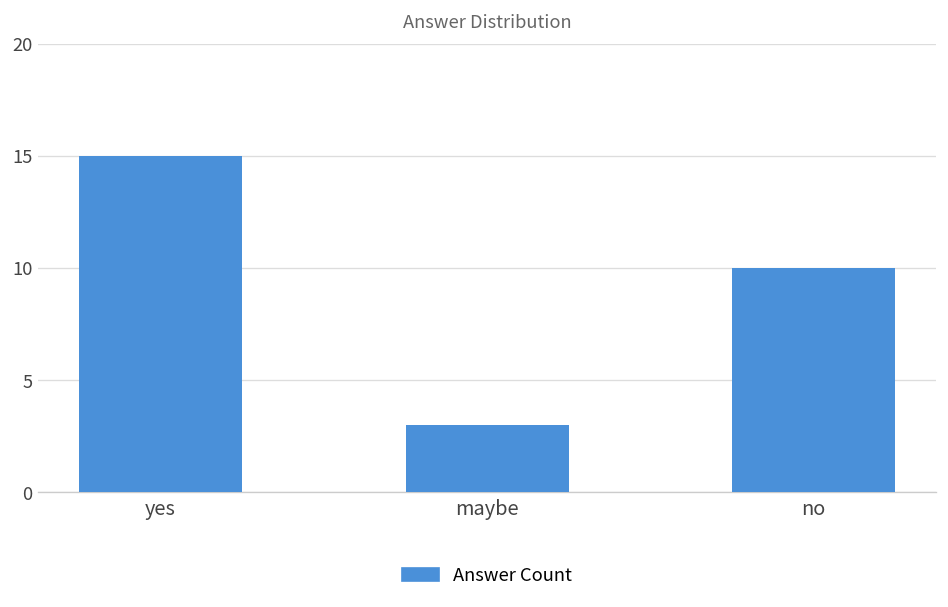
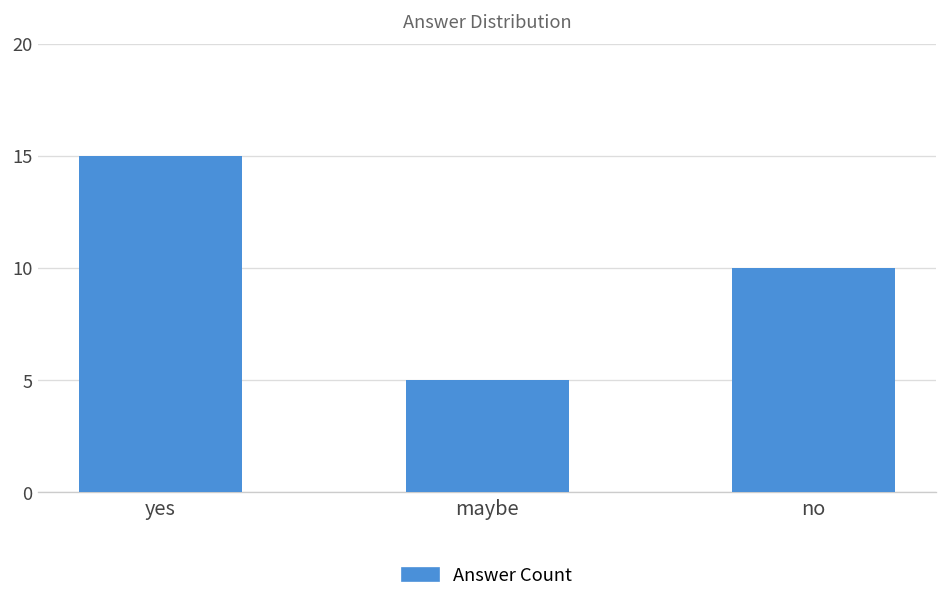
  {
    "yes": 15,
-   "maybe": 3,
+   "maybe": 5,
    "no": 10
  }
